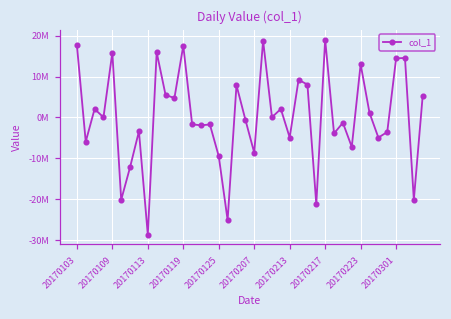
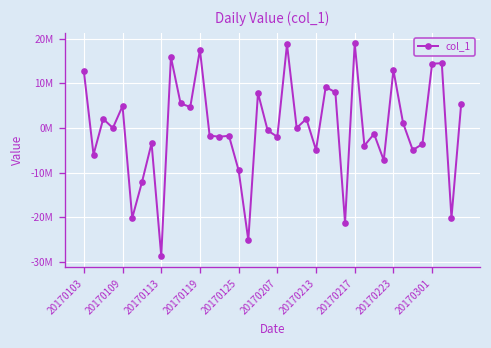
  {
-   "20170103": 18000000,
-   "20170109": 16000000,
+   "20170103": 13000000,
+   "20170109": 5000000,
    "20170113": -29000000,
    "20170119": 18000000,
    "20170125": -9000000,
-   "20170207": -9000000,
+   "20170207": -2000000,
    "20170213": -5000000,
    "20170217": 19000000,
    "20170223": 13000000,
    "20170301": 14000000
  }
